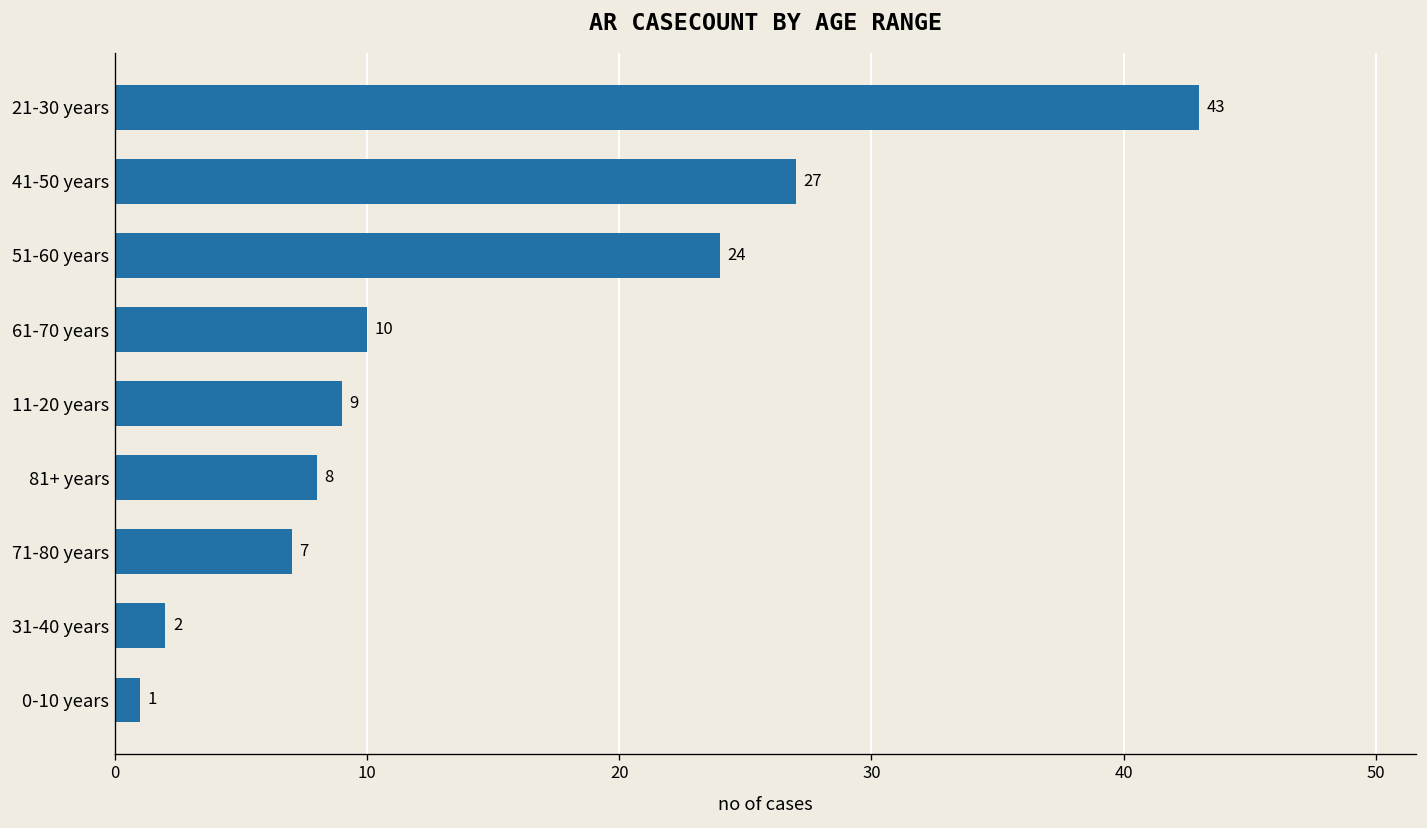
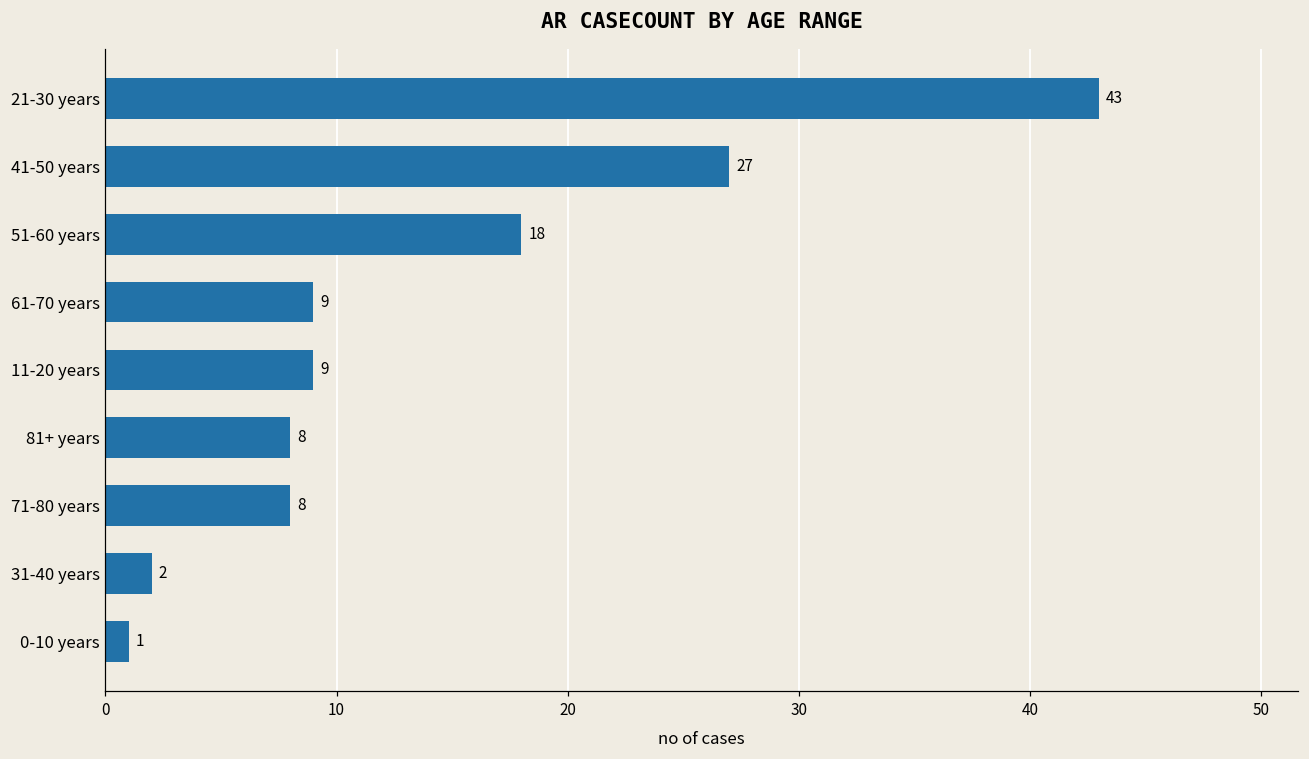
  {
    "21-30 years": 43,
    "41-50 years": 27,
-   "51-60 years": 24,
-   "61-70 years": 10,
+   "51-60 years": 18,
+   "61-70 years": 9,
    "11-20 years": 9,
    "81+ years": 8,
-   "71-80 years": 7,
+   "71-80 years": 8,
    "31-40 years": 2,
    "0-10 years": 1
  }
